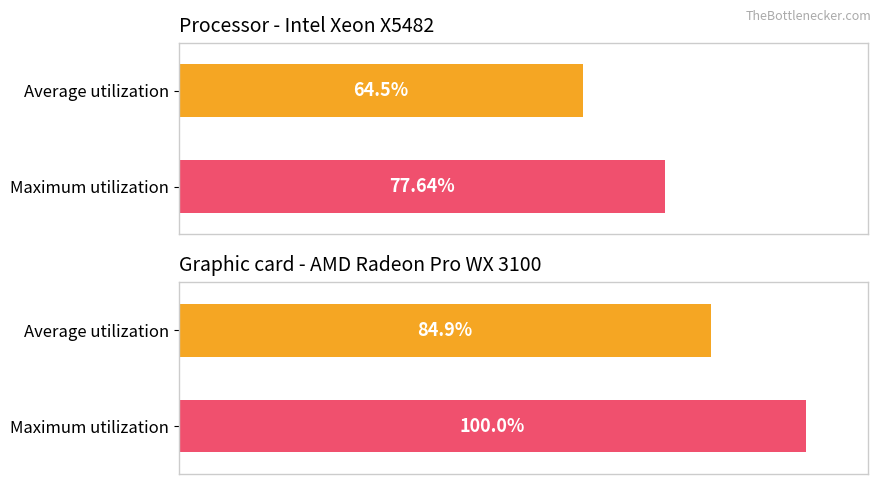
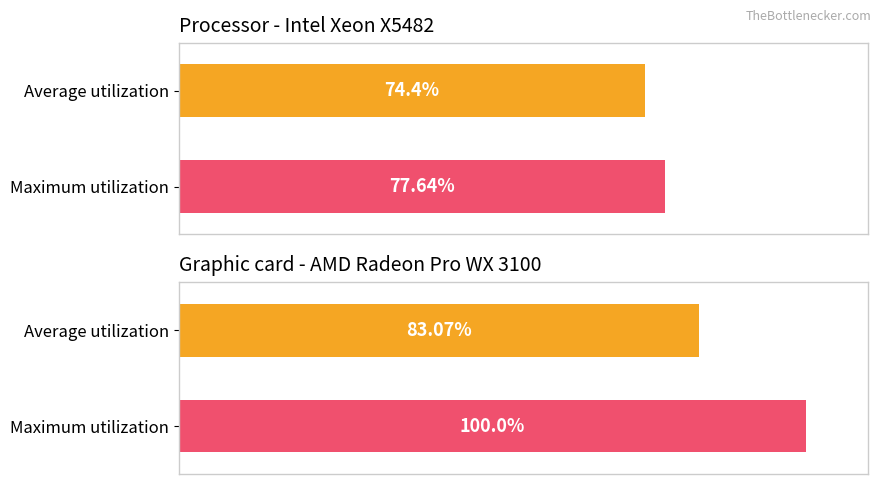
  {
    "Processor - Intel Xeon X5482": {
-     "Average utilization": "64.5%",
+     "Average utilization": "74.4%",
      "Maximum utilization": "77.64%"
    },
    "Graphic card - AMD Radeon Pro WX 3100": {
-     "Average utilization": "84.9%",
+     "Average utilization": "83.07%",
      "Maximum utilization": "100.0%"
    }
  }
